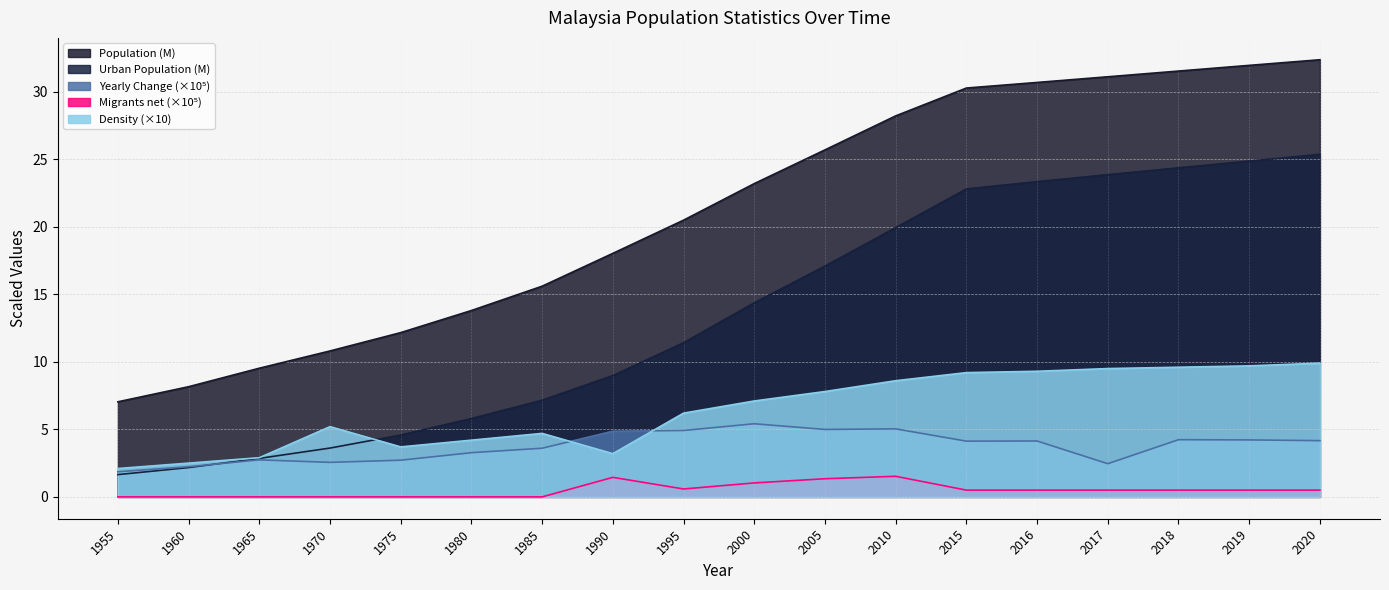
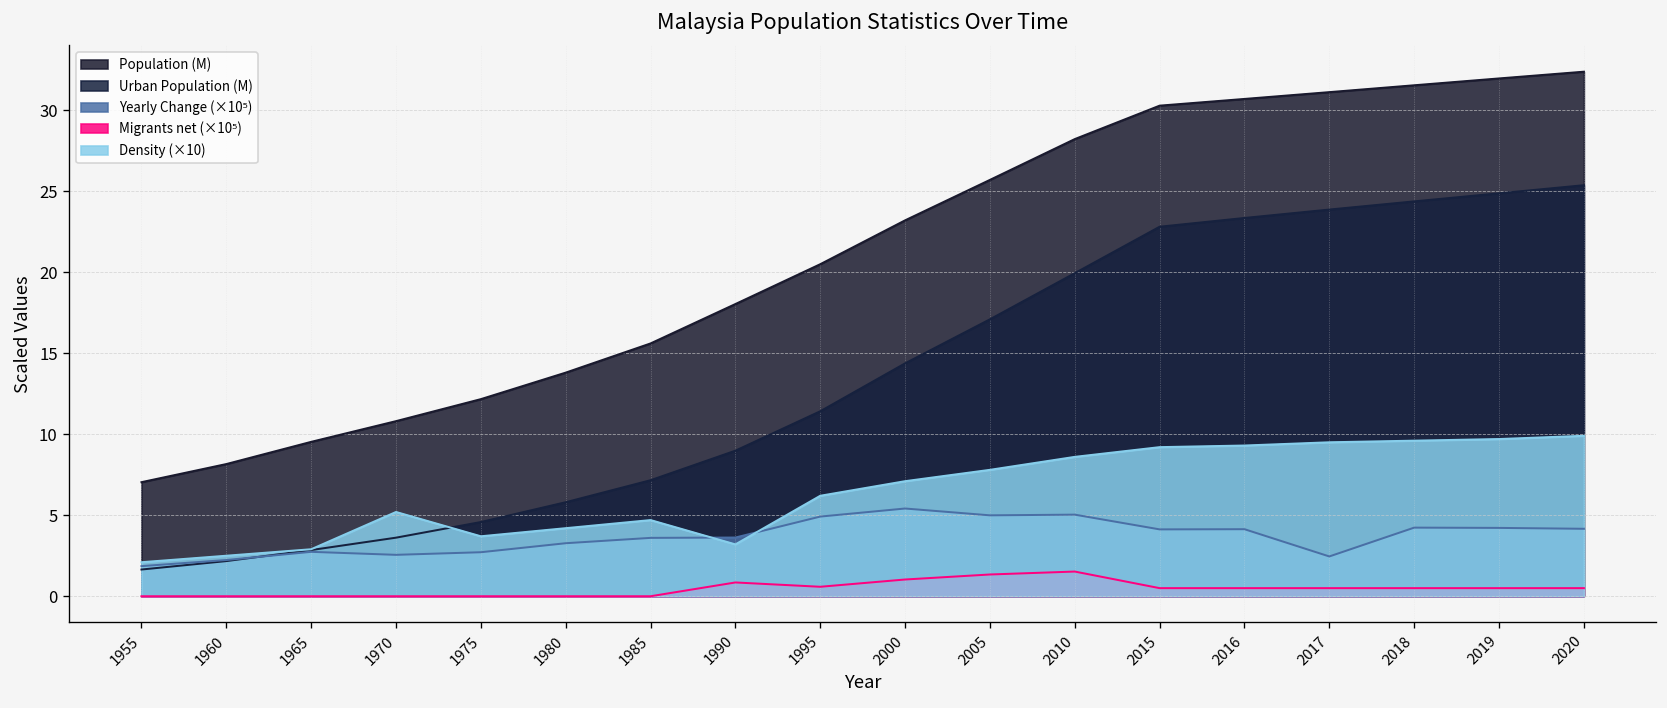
  {
    "Yearly Change (×10⁵)": {
      "1955": 1.9,
      "1970": 2.6,
      "1975": 2.7,
      "1980": 3.3,
      "1985": 3.6,
-     "1990": 4.9,
+     "1990": 3.6,
      "1995": 4.9,
      "2000": 5.4,
      "2005": 5.0,
      "2010": 5.0,
      "2015": 4.1,
      "2016": 4.1,
      "2017": 2.5,
      "2018": 4.2,
      "2019": 4.2,
      "2020": 4.2
    },
    "Migrants net (×10⁵)": {
      "1955": 0.0,
      "1960": 0.0,
      "1965": 0.0,
      "1970": 0.0,
      "1975": 0.0,
      "1980": 0.0,
      "1985": 0.0,
-     "1990": 1.4,
+     "1990": 0.9,
      "1995": 0.6,
      "2000": 1.0,
      "2005": 1.3,
      "2010": 1.5,
      "2015": 0.5,
      "2016": 0.5,
      "2017": 0.5,
      "2018": 0.5,
      "2019": 0.5,
      "2020": 0.5
    },
    "Density (×10)": {
      "1955": 2.1,
      "1960": 2.5,
      "1970": 5.2,
      "1975": 3.7,
      "1980": 4.2,
      "1985": 4.7,
      "1990": 3.2,
      "1995": 6.2,
      "2000": 7.1,
      "2005": 7.8,
      "2010": 8.6,
      "2015": 9.2,
      "2016": 9.3,
      "2017": 9.5,
      "2018": 9.6,
      "2019": 9.7,
      "2020": 9.9
    }
  }
